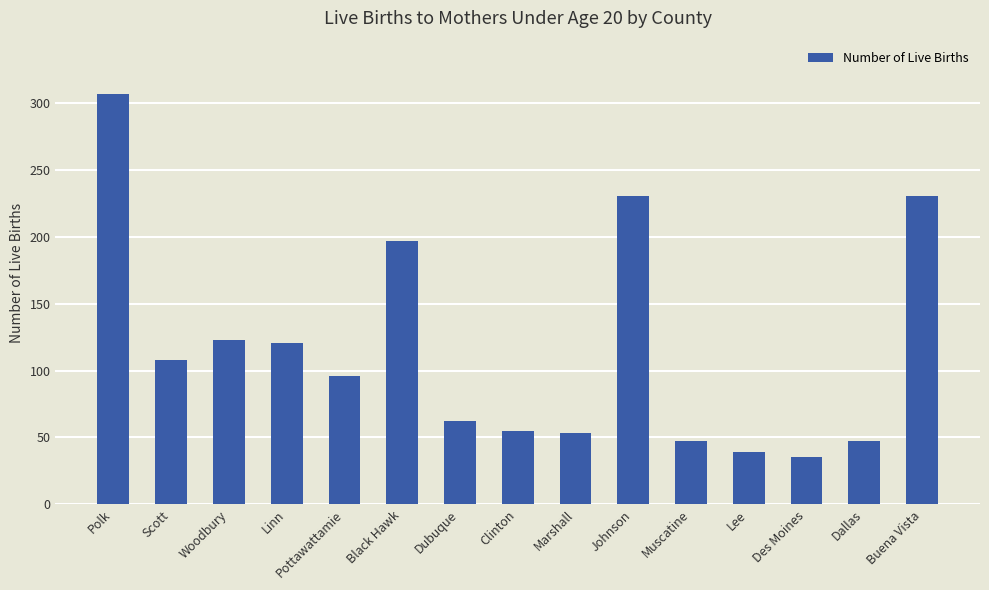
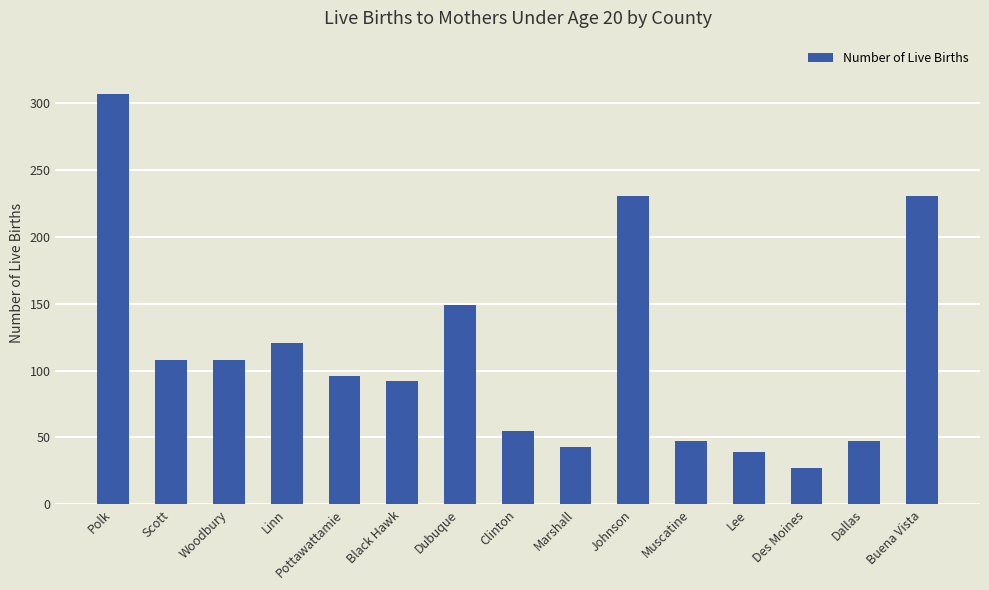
  {
    "Polk": 307,
    "Scott": 108,
-   "Woodbury": 123,
+   "Woodbury": 108,
    "Linn": 121,
    "Pottawattamie": 96,
-   "Black Hawk": 197,
-   "Dubuque": 62,
+   "Black Hawk": 92,
+   "Dubuque": 149,
    "Clinton": 55,
-   "Marshall": 53,
+   "Marshall": 43,
    "Johnson": 231,
    "Muscatine": 47,
    "Lee": 39,
-   "Des Moines": 35,
+   "Des Moines": 27,
    "Dallas": 47,
    "Buena Vista": 231
  }
